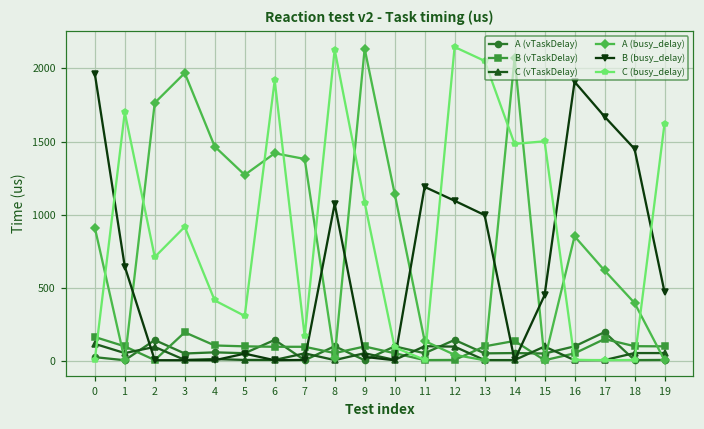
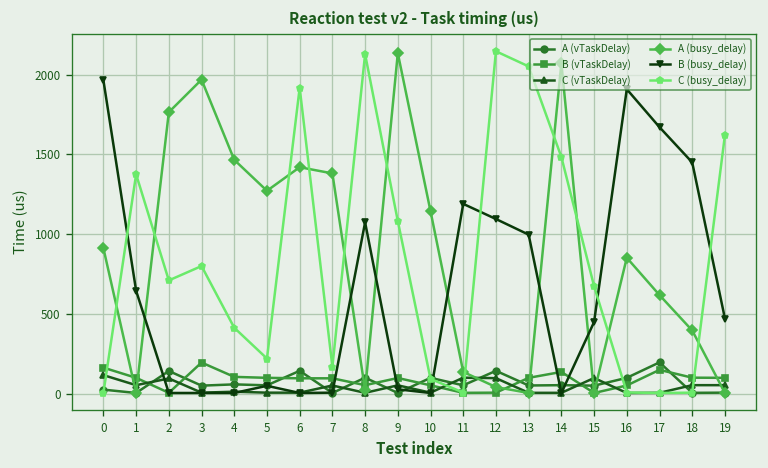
  {
    "C (busy_delay)": {
      "0": 0,
-     "1": 1700,
+     "1": 1380,
      "2": 710,
-     "3": 920,
+     "3": 800,
      "4": 410,
-     "5": 310,
+     "5": 220,
      "6": 1920,
      "7": 170,
      "8": 2130,
      "9": 1080,
      "12": 2150,
      "13": 2050,
      "14": 1480,
-     "15": 1500,
+     "15": 670,
      "19": 1620
    }
  }
